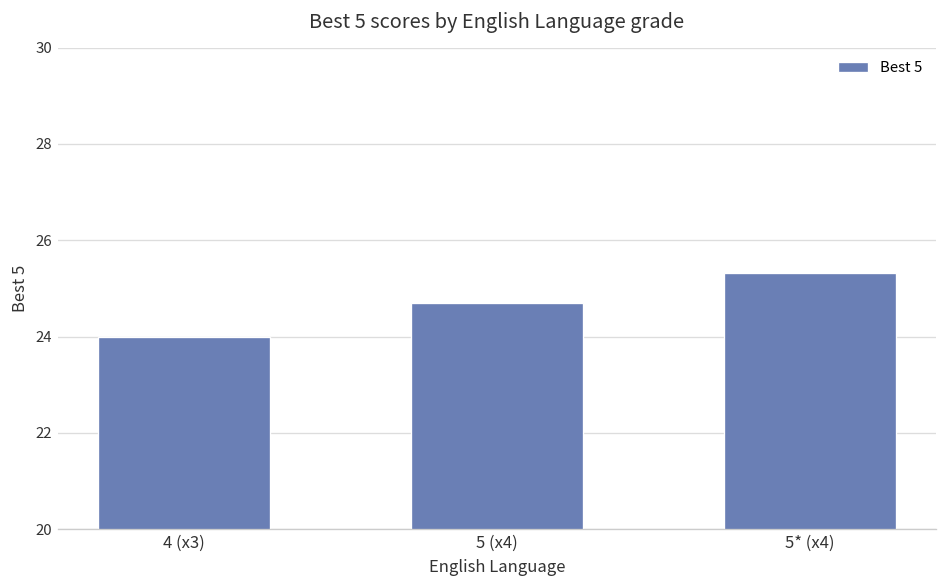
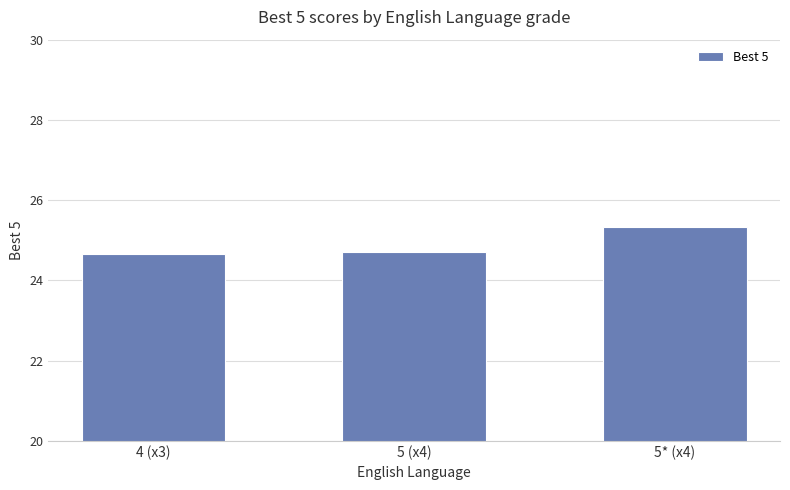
  {
-   "4 (x3)": 24.0,
+   "4 (x3)": 24.7,
    "5 (x4)": 24.7,
    "5* (x4)": 25.3
  }
